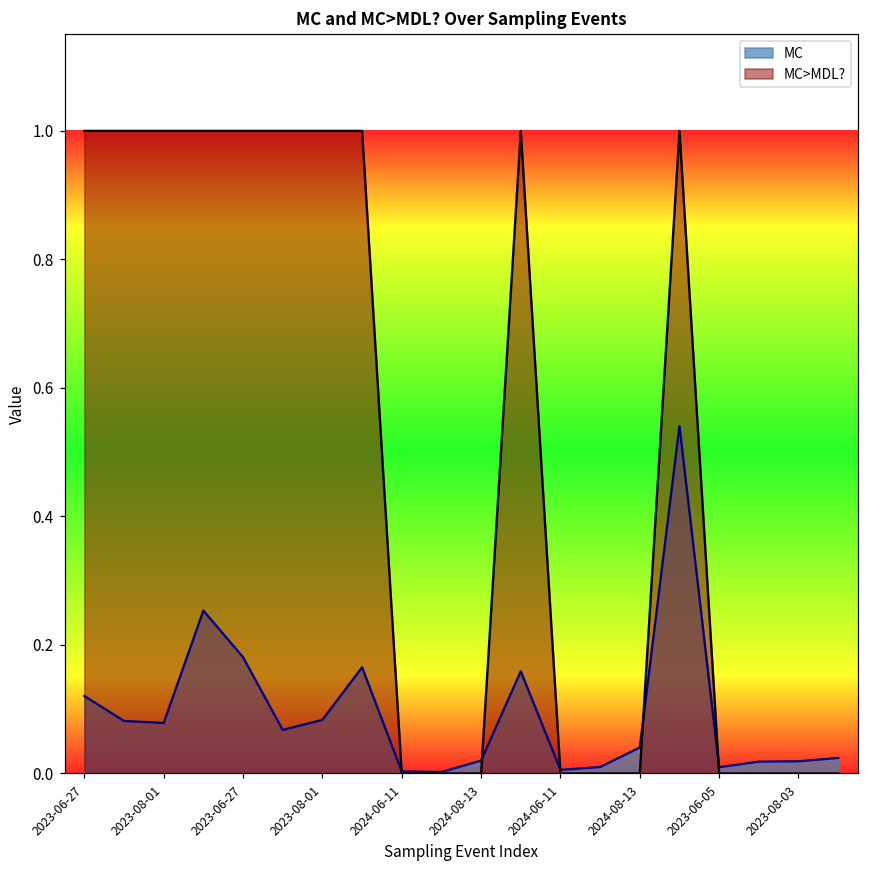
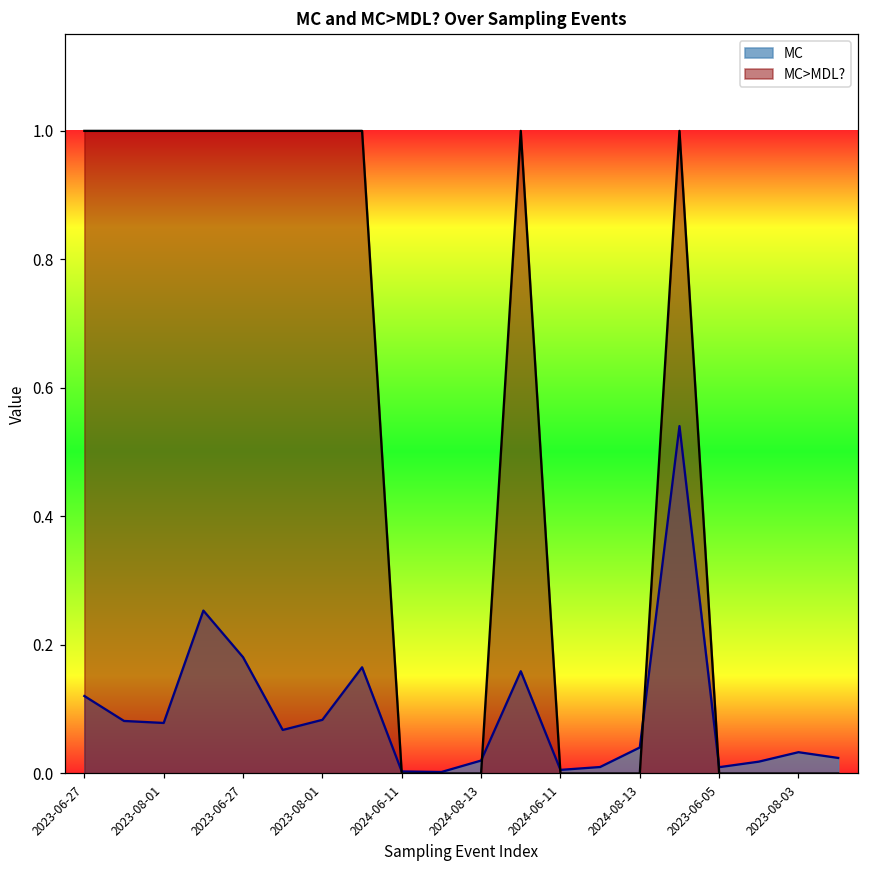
  {
    "MC": {
      "2023-06-05": 0.01,
-     "2023-08-03": 0.02
+     "2023-08-03": 0.03
    },
    "MC>MDL?": {
      "2023-06-05": 0.00,
      "2023-08-03": 0.00
    }
  }
